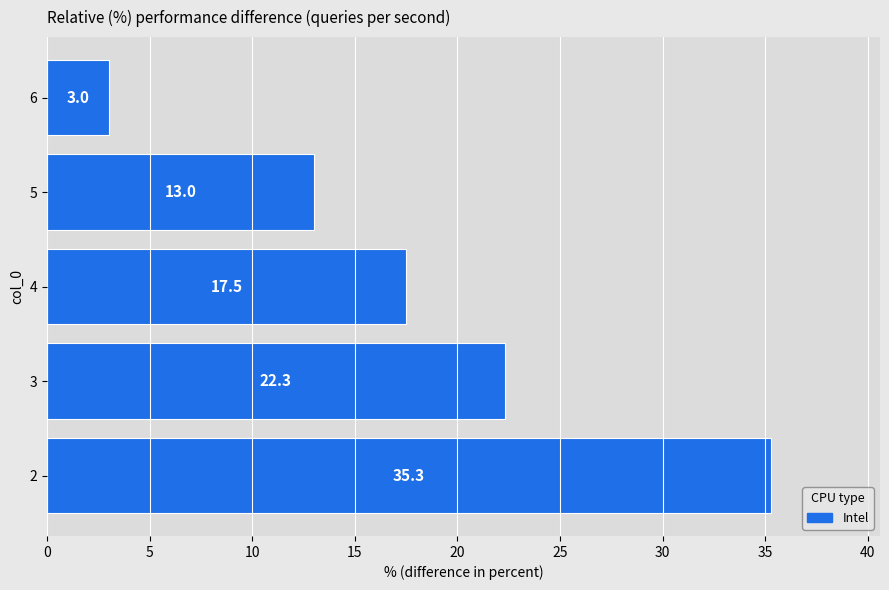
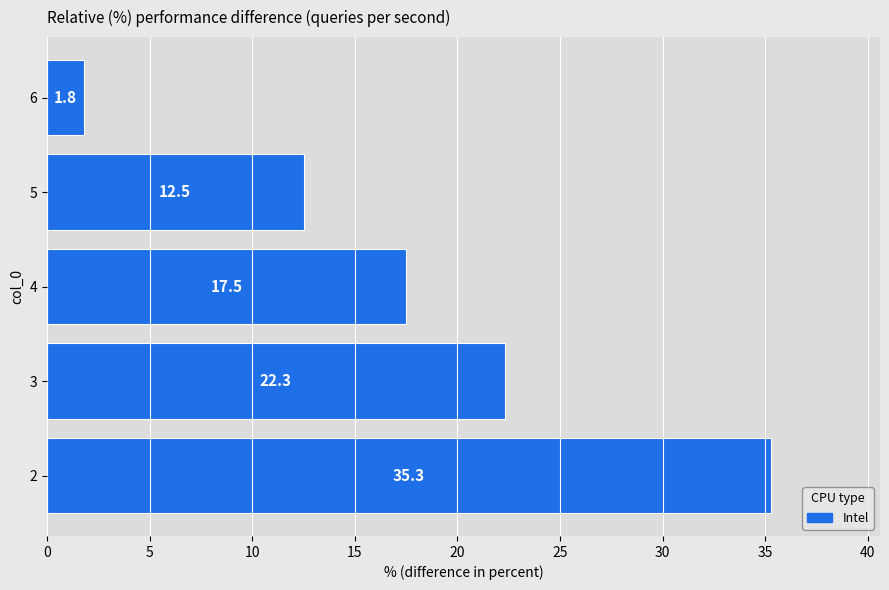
  {
-   "6": 3.0,
-   "5": 13.0,
+   "6": 1.8,
+   "5": 12.5,
    "4": 17.5,
    "3": 22.3,
    "2": 35.3
  }
